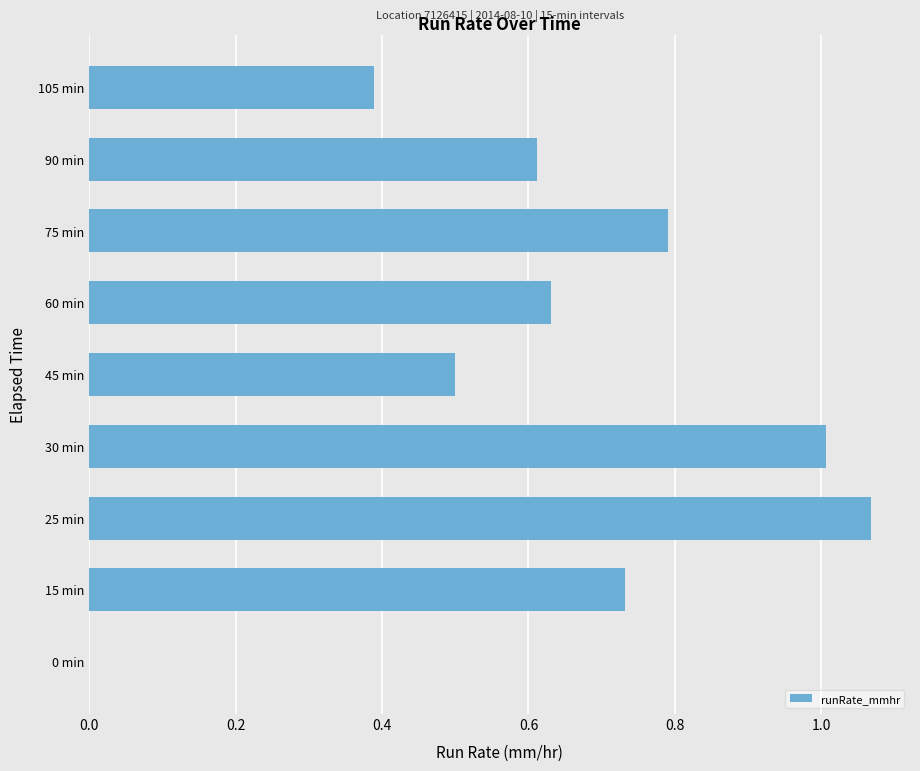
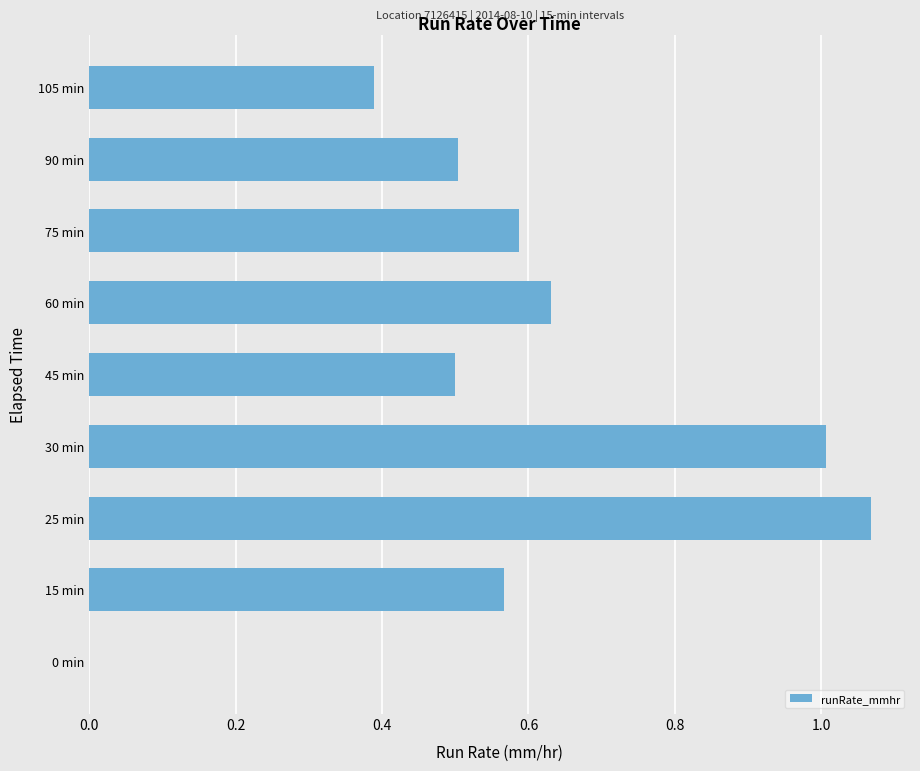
  {
    "105 min": 0.39,
-   "90 min": 0.61,
-   "75 min": 0.79,
+   "90 min": 0.50,
+   "75 min": 0.59,
    "60 min": 0.63,
    "45 min": 0.50,
    "30 min": 1.01,
    "25 min": 1.07,
-   "15 min": 0.73,
+   "15 min": 0.57,
    "0 min": 0.00
  }
